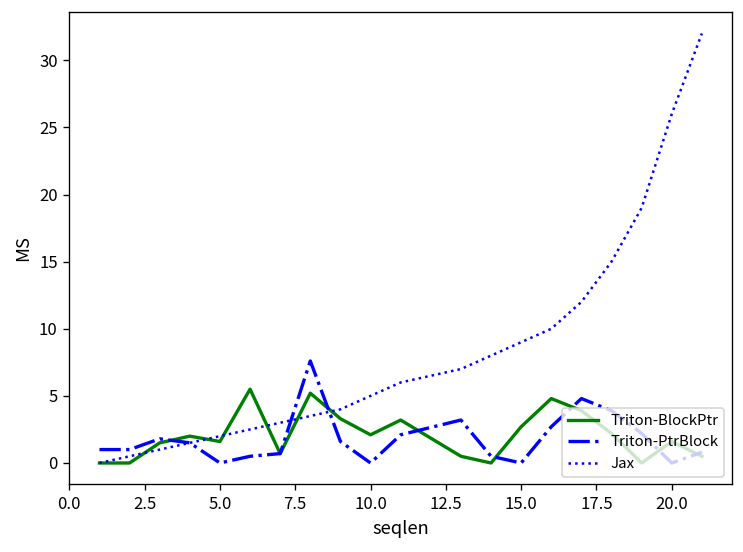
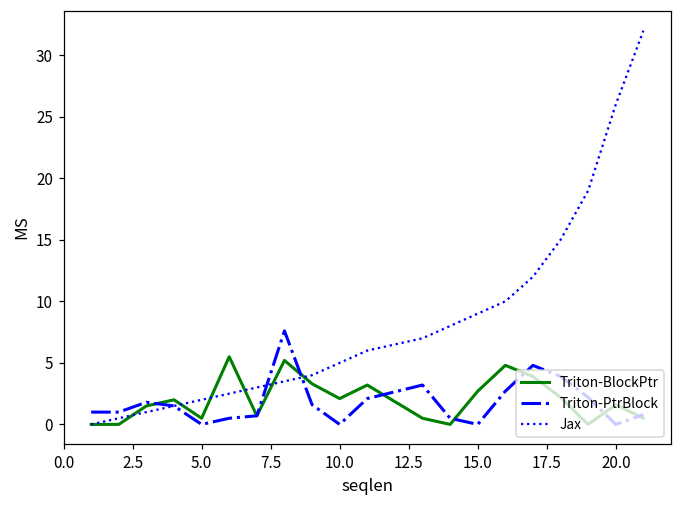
  {
    "Triton-BlockPtr": {
-     "5.0": 1.6,
+     "5.0": 0.5,
      "10.0": 2.1,
      "15.0": 2.7
    }
  }
